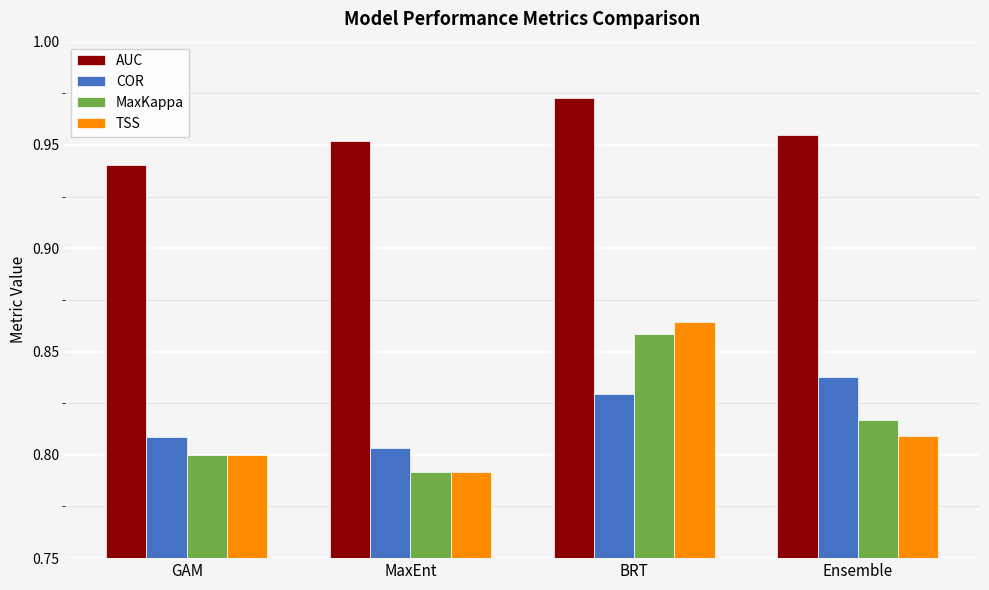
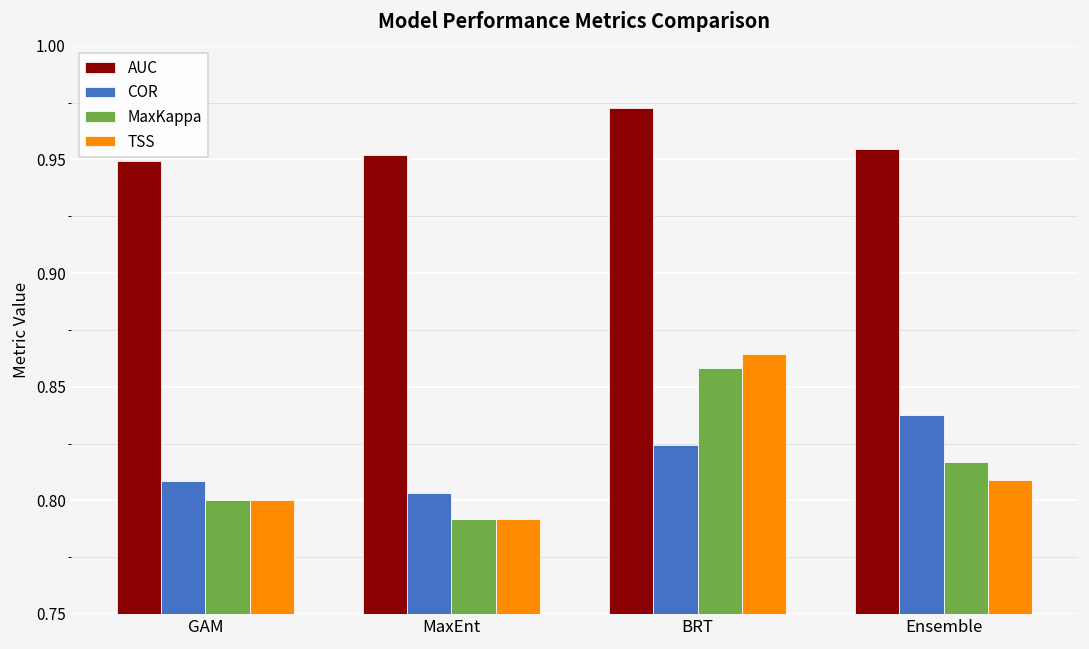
  {
    "AUC": {
-     "GAM": 0.940,
+     "GAM": 0.950,
      "MaxEnt": 0.952,
      "BRT": 0.973,
      "Ensemble": 0.955
    },
    "COR": {
      "GAM": 0.809,
      "MaxEnt": 0.803,
-     "BRT": 0.829,
+     "BRT": 0.824,
      "Ensemble": 0.838
    },
    "MaxKappa": {
      "GAM": 0.800,
      "MaxEnt": 0.792,
      "BRT": 0.858,
      "Ensemble": 0.817
    },
    "TSS": {
      "GAM": 0.800,
      "MaxEnt": 0.792,
      "BRT": 0.864,
      "Ensemble": 0.809
    }
  }
